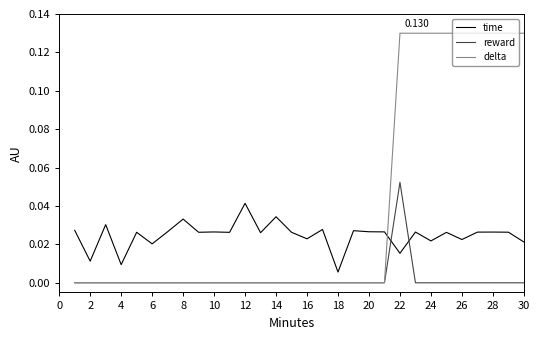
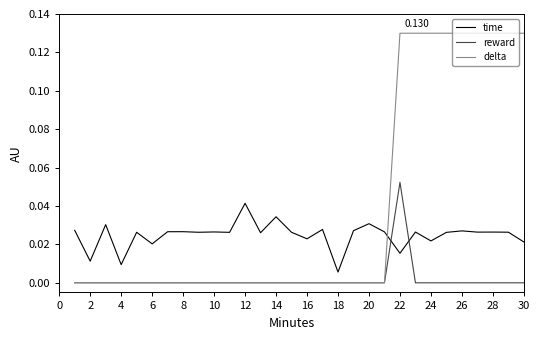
  {
    "time": {
      "2": 0.011,
      "4": 0.009,
      "6": 0.020,
-     "8": 0.033,
+     "8": 0.027,
      "10": 0.026,
      "12": 0.041,
      "14": 0.034,
      "16": 0.023,
      "18": 0.006,
-     "20": 0.027,
+     "20": 0.031,
      "22": 0.015,
      "24": 0.022,
-     "26": 0.023,
+     "26": 0.027,
      "28": 0.026,
      "30": 0.021
    },
    "reward": {
      "22": 0.052,
      "24": 0.000,
      "26": 0.000,
      "28": 0.000,
      "30": 0.000
    },
    "delta": {
      "24": 0.130
    }
  }
